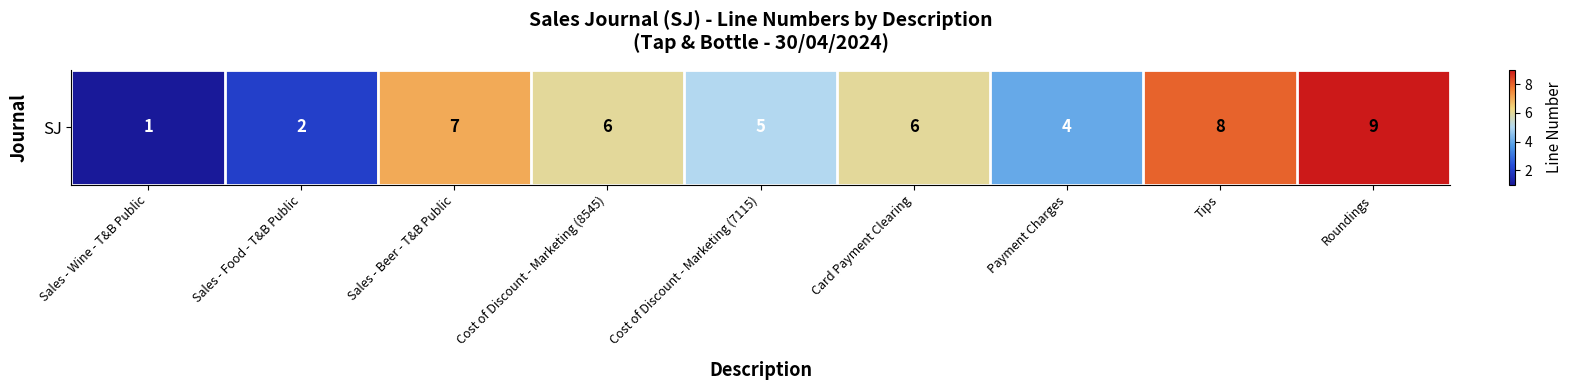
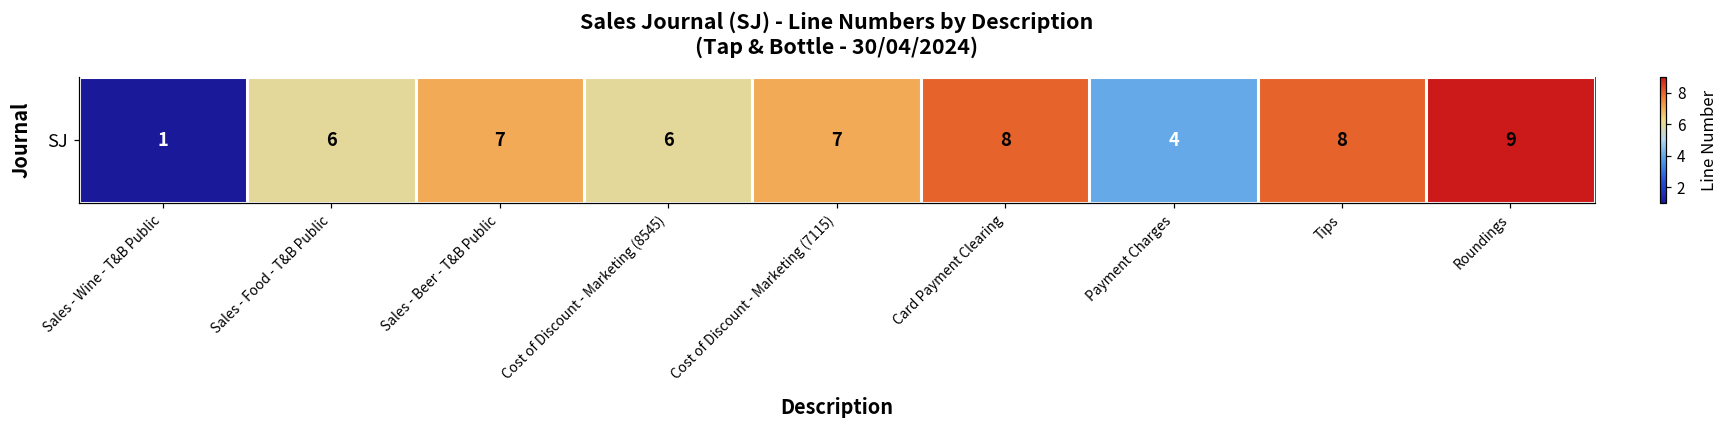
  {
    "SJ": {
      "Sales - Wine - T&B Public": 1,
-     "Sales - Food - T&B Public": 2,
+     "Sales - Food - T&B Public": 6,
      "Sales - Beer - T&B Public": 7,
      "Cost of Discount - Marketing (8545)": 6,
-     "Cost of Discount - Marketing (7115)": 5,
-     "Card Payment Clearing": 6,
+     "Cost of Discount - Marketing (7115)": 7,
+     "Card Payment Clearing": 8,
      "Payment Charges": 4,
      "Tips": 8,
      "Roundings": 9
    }
  }
